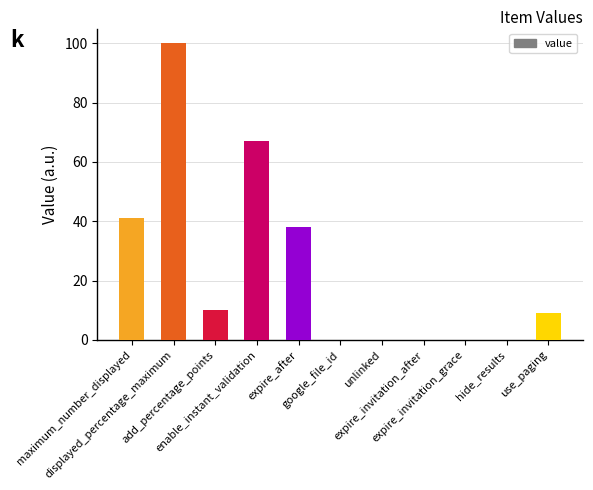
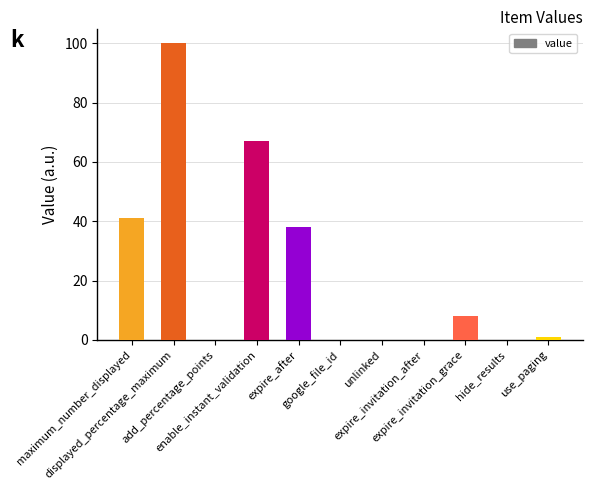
  {
    "maximum_number_displayed": 41,
    "displayed_percentage_maximum": 100,
-   "add_percentage_points": 10,
+   "add_percentage_points": 0,
    "enable_instant_validation": 67,
    "expire_after": 38,
    "google_file_id": 0,
    "unlinked": 0,
    "expire_invitation_after": 0,
-   "expire_invitation_grace": 0,
+   "expire_invitation_grace": 8,
    "hide_results": 0,
-   "use_paging": 9
+   "use_paging": 1
  }
